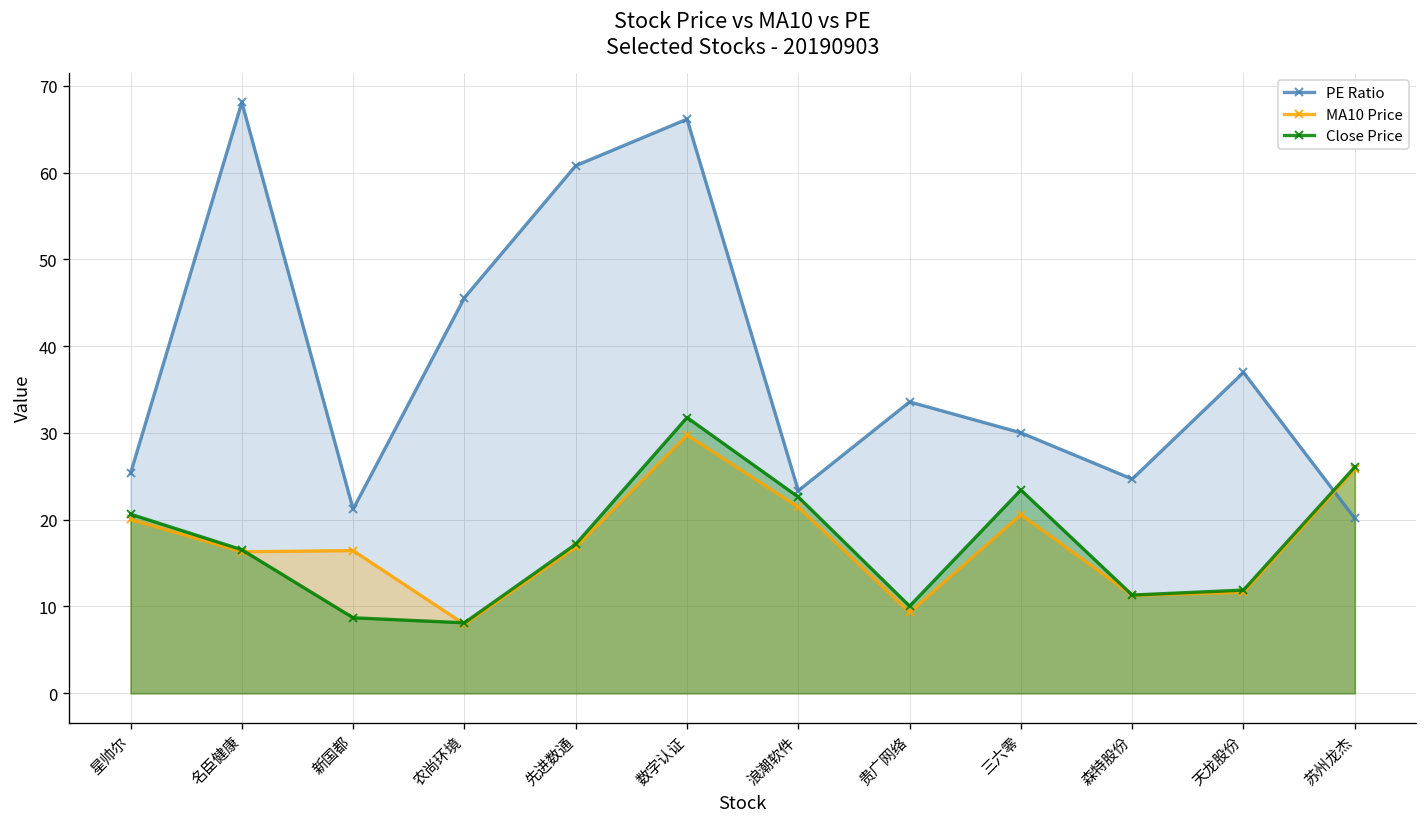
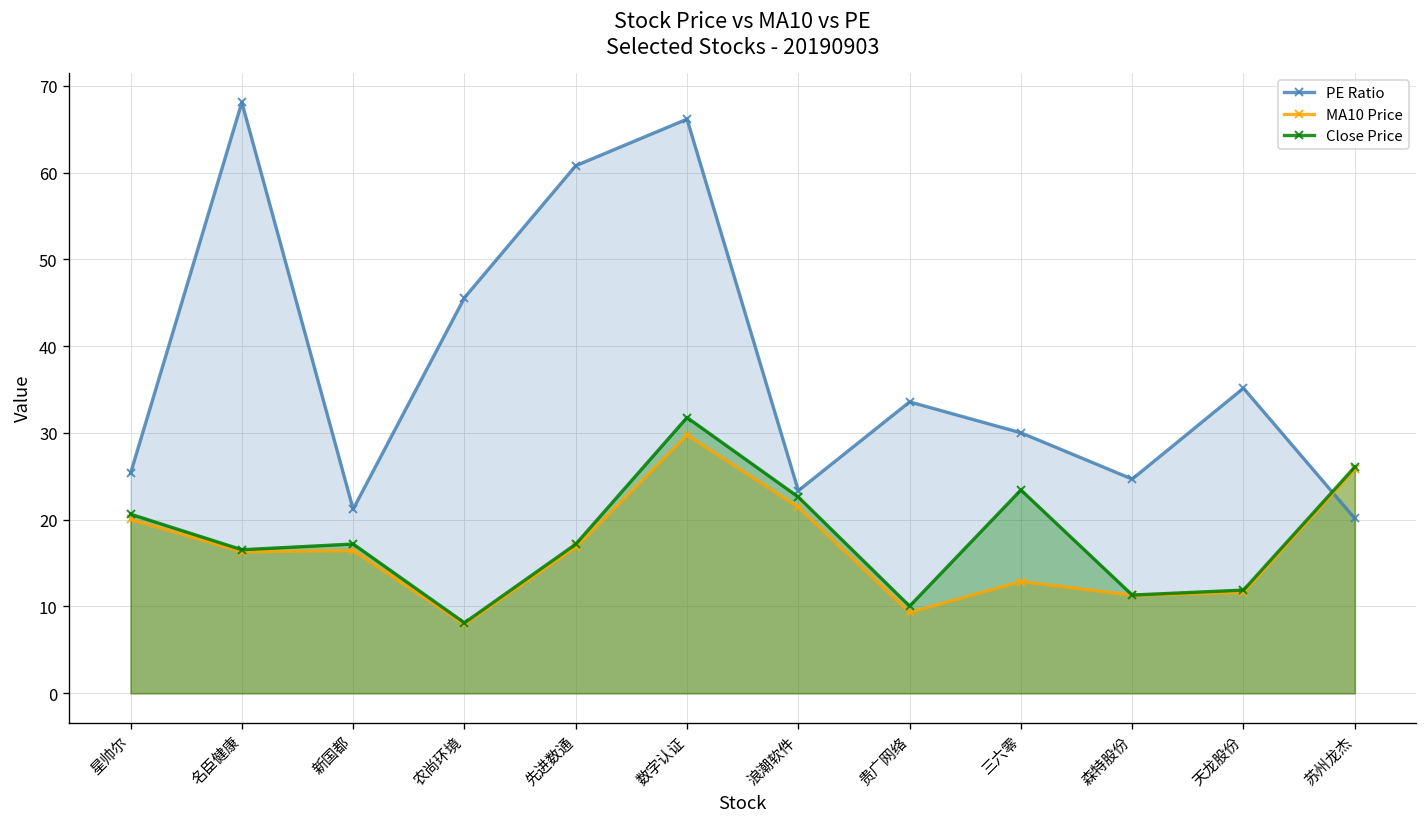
  {
    "PE Ratio": {
      "星帅尔": 25,
      "名臣健康": 68,
      "新国都": 21,
      "农尚环境": 46,
      "先进数通": 61,
      "数字认证": 66,
      "浪潮软件": 23,
      "贵广网络": 34,
      "三六零": 30,
      "森特股份": 25,
-     "天龙股份": 37,
+     "天龙股份": 35,
      "苏州龙杰": 20
    },
    "MA10 Price": {
      "星帅尔": 20,
      "新国都": 16,
      "先进数通": 17,
      "数字认证": 30,
      "浪潮软件": 21,
      "贵广网络": 9,
-     "三六零": 21
+     "三六零": 13
    },
    "Close Price": {
      "星帅尔": 21,
-     "新国都": 9,
+     "新国都": 17,
      "先进数通": 17,
      "数字认证": 32,
      "浪潮软件": 23,
      "贵广网络": 10,
      "三六零": 23
    }
  }
